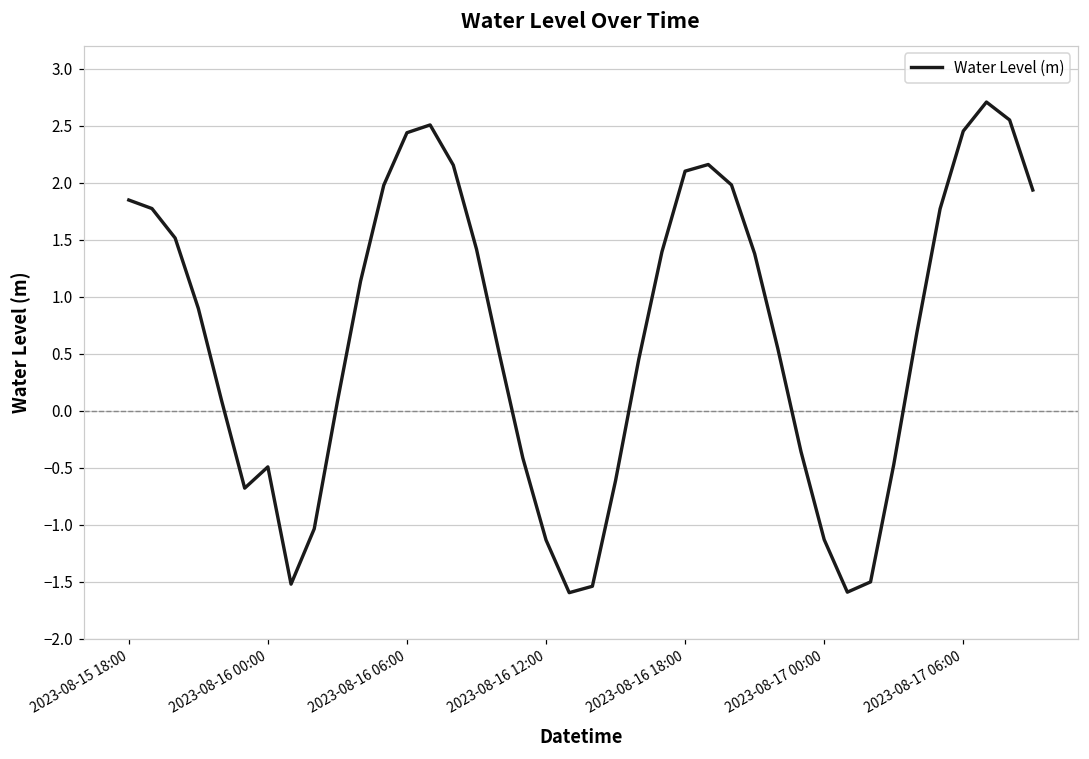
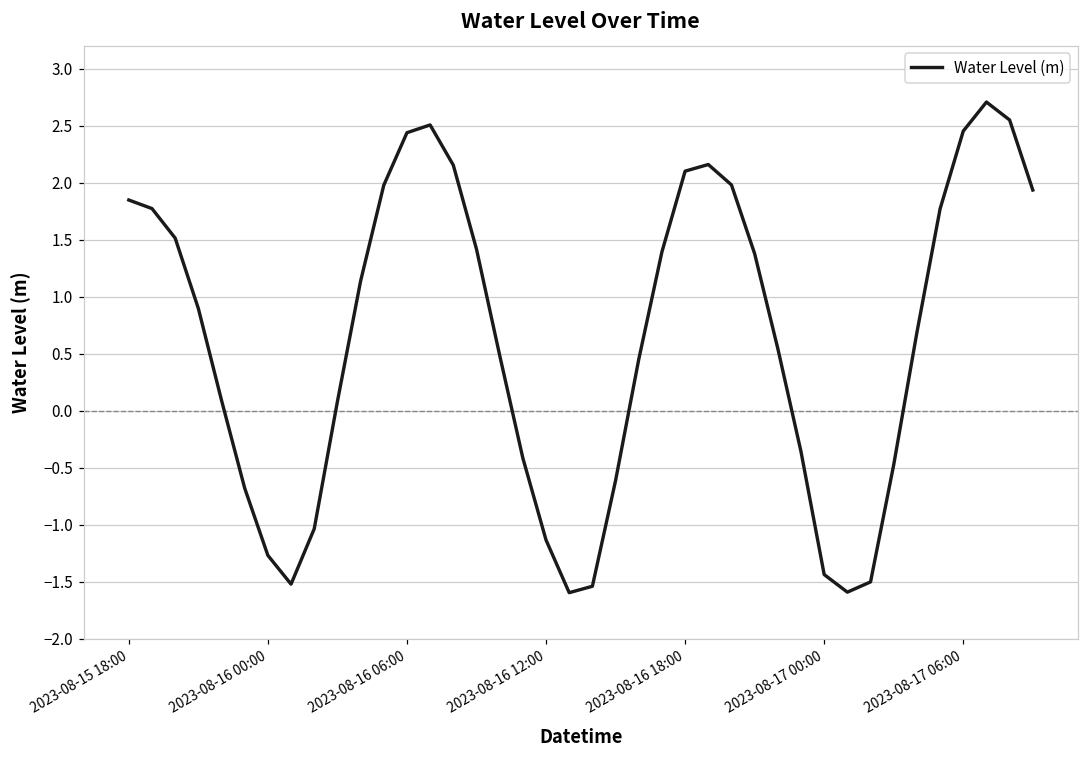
  {
    "2023-08-15 18:00": 1.85,
-   "2023-08-16 00:00": -0.49,
+   "2023-08-16 00:00": -1.27,
    "2023-08-16 06:00": 2.44,
    "2023-08-16 12:00": -1.14,
    "2023-08-16 18:00": 2.10,
-   "2023-08-17 00:00": -1.13,
+   "2023-08-17 00:00": -1.44,
    "2023-08-17 06:00": 2.45
  }
